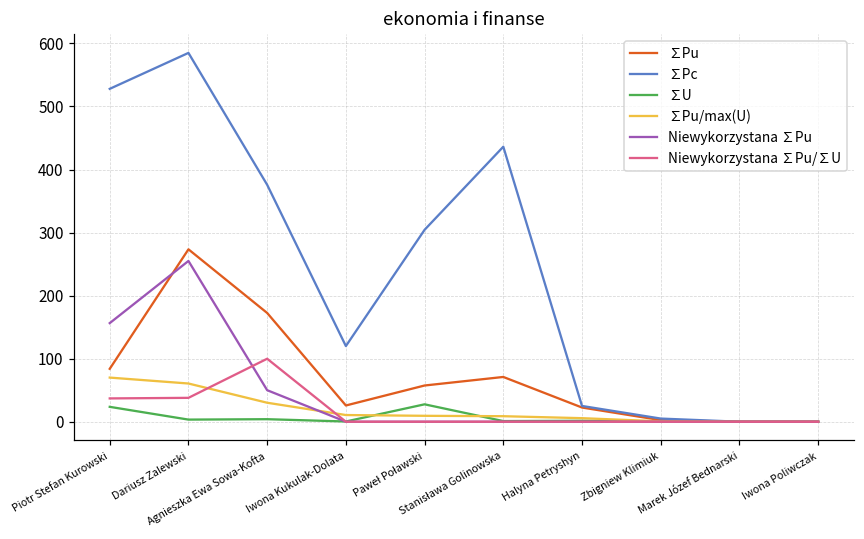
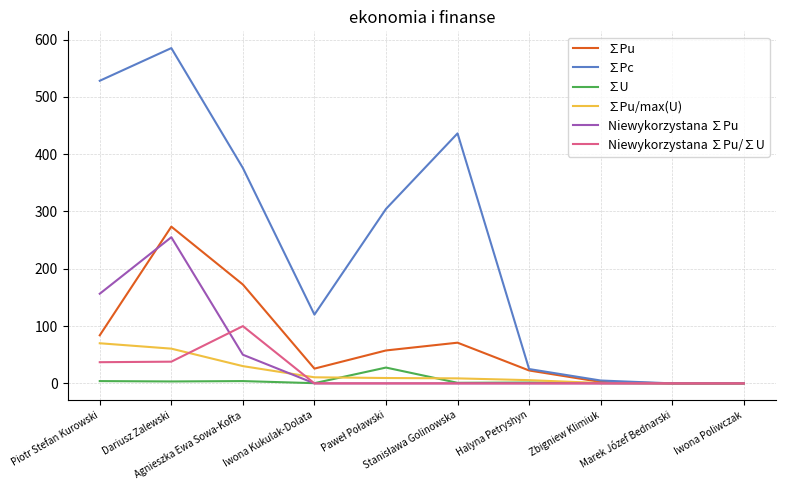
  {
    "∑Pu": {
      "Piotr Stefan Kurowski": 80,
      "Dariusz Zalewski": 270,
      "Agnieszka Ewa Sowa-Kofta": 170,
      "Iwona Kukulak-Dolata": 30,
      "Paweł Poławski": 60,
      "Stanisława Golinowska": 70
    },
    "∑Pc": {
      "Piotr Stefan Kurowski": 530,
      "Dariusz Zalewski": 590,
      "Agnieszka Ewa Sowa-Kofta": 380,
      "Iwona Kukulak-Dolata": 120,
      "Paweł Poławski": 300,
      "Stanisława Golinowska": 440
    },
    "∑U": {
-     "Piotr Stefan Kurowski": 20,
+     "Piotr Stefan Kurowski": 0,
      "Dariusz Zalewski": 0,
      "Agnieszka Ewa Sowa-Kofta": 0,
      "Paweł Poławski": 30
    },
    "∑Pu/max(U)": {
      "Piotr Stefan Kurowski": 70,
      "Dariusz Zalewski": 60,
      "Agnieszka Ewa Sowa-Kofta": 30,
      "Iwona Kukulak-Dolata": 10,
      "Paweł Poławski": 10,
      "Stanisława Golinowska": 10
    },
    "Niewykorzystana ∑Pu": {
      "Piotr Stefan Kurowski": 160,
      "Dariusz Zalewski": 260,
      "Agnieszka Ewa Sowa-Kofta": 50
    },
    "Niewykorzystana ∑Pu/∑U": {
      "Piotr Stefan Kurowski": 40,
      "Dariusz Zalewski": 40,
      "Agnieszka Ewa Sowa-Kofta": 100
    }
  }
